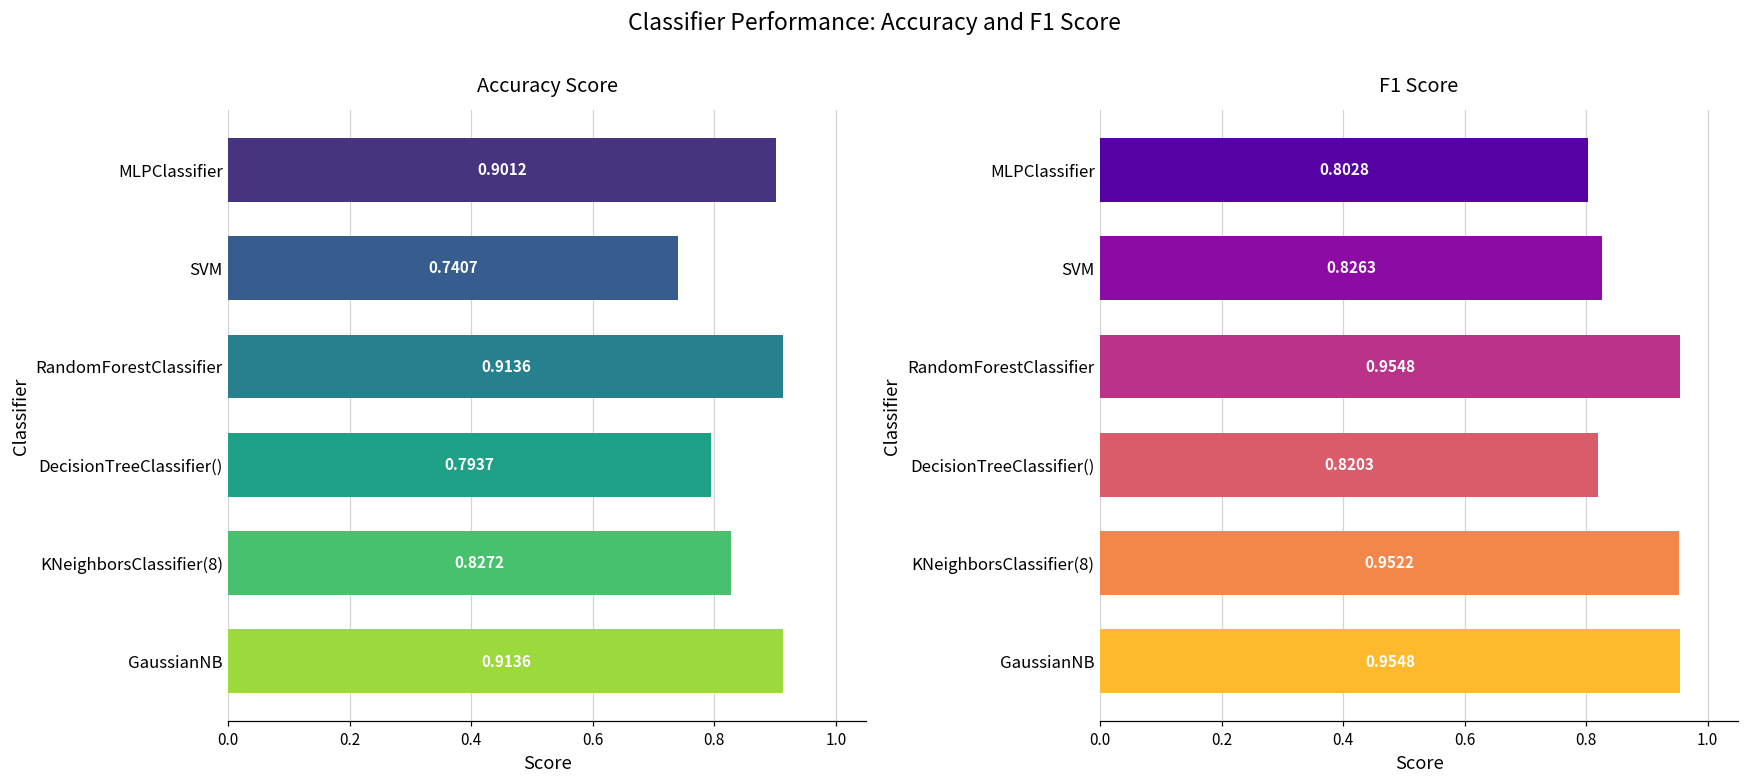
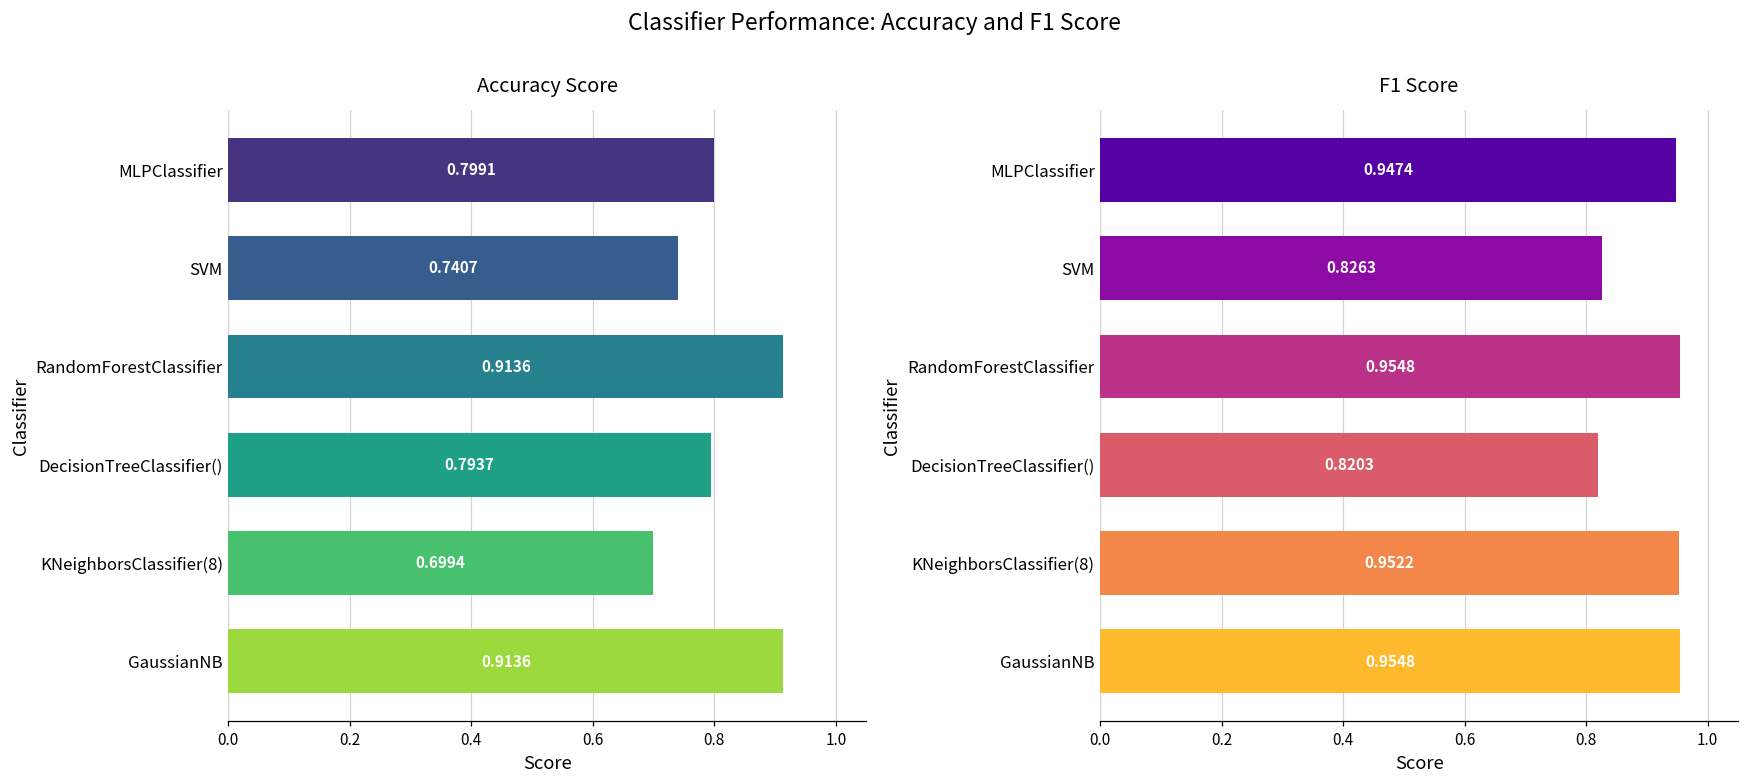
  {
    "Accuracy Score": {
-     "MLPClassifier": 0.9012,
+     "MLPClassifier": 0.7991,
      "SVM": 0.7407,
      "RandomForestClassifier": 0.9136,
      "DecisionTreeClassifier()": 0.7937,
-     "KNeighborsClassifier(8)": 0.8272,
+     "KNeighborsClassifier(8)": 0.6994,
      "GaussianNB": 0.9136
    },
    "F1 Score": {
-     "MLPClassifier": 0.8028,
+     "MLPClassifier": 0.9474,
      "SVM": 0.8263,
      "RandomForestClassifier": 0.9548,
      "DecisionTreeClassifier()": 0.8203,
      "KNeighborsClassifier(8)": 0.9522,
      "GaussianNB": 0.9548
    }
  }
